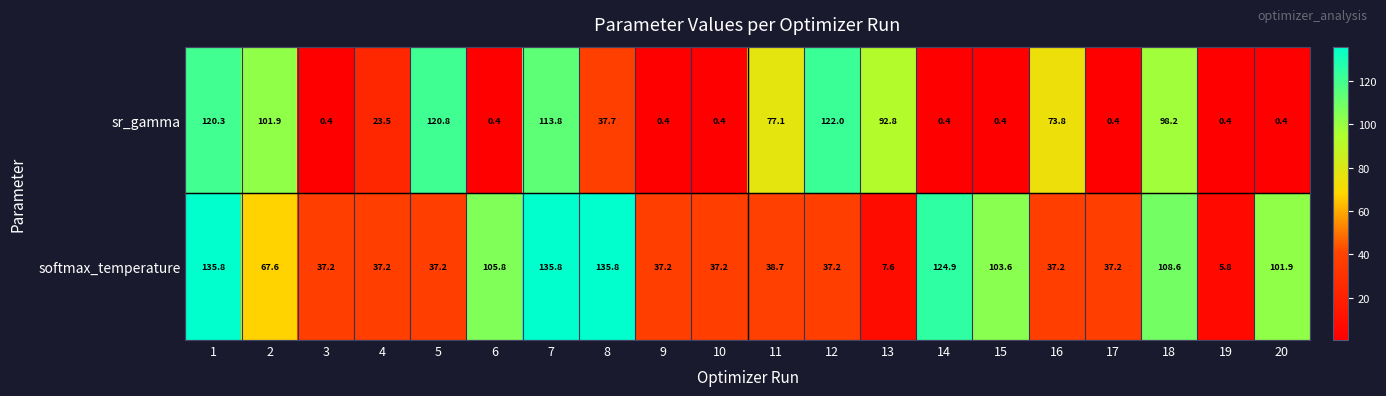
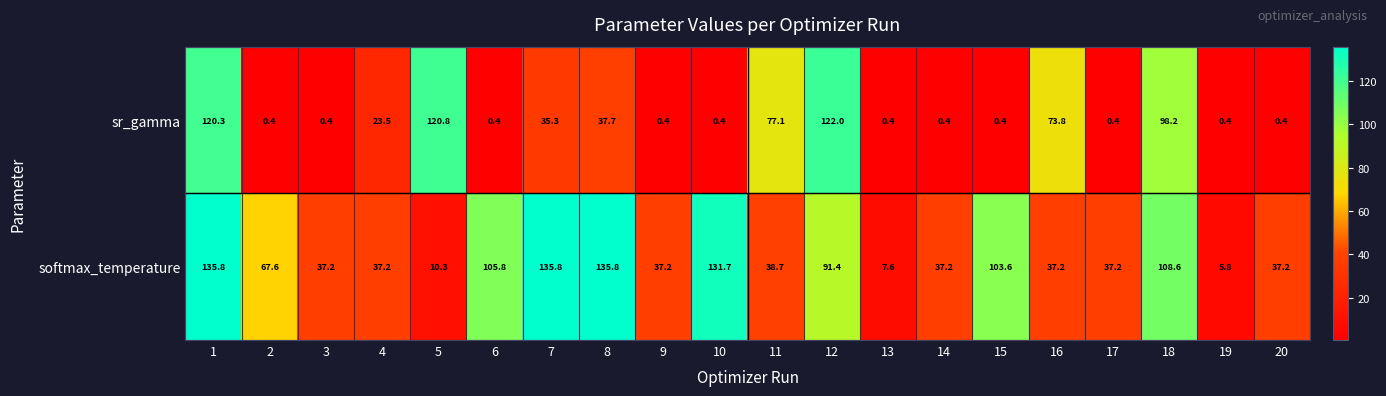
  {
    "sr_gamma": {
      "1": 120.3,
-     "2": 101.9,
+     "2": 0.4,
      "3": 0.4,
      "4": 23.5,
      "5": 120.8,
      "6": 0.4,
-     "7": 113.8,
+     "7": 35.3,
      "8": 37.7,
      "9": 0.4,
      "10": 0.4,
      "11": 77.1,
      "12": 122.0,
-     "13": 92.8,
+     "13": 0.4,
      "14": 0.4,
      "15": 0.4,
      "16": 73.8,
      "17": 0.4,
      "18": 98.2,
      "19": 0.4,
      "20": 0.4
    },
    "softmax_temperature": {
      "1": 135.8,
      "2": 67.6,
      "3": 37.2,
      "4": 37.2,
-     "5": 37.2,
+     "5": 10.3,
      "6": 105.8,
      "7": 135.8,
      "8": 135.8,
      "9": 37.2,
-     "10": 37.2,
+     "10": 131.7,
      "11": 38.7,
-     "12": 37.2,
+     "12": 91.4,
      "13": 7.6,
-     "14": 124.9,
+     "14": 37.2,
      "15": 103.6,
      "16": 37.2,
      "17": 37.2,
      "18": 108.6,
      "19": 5.8,
-     "20": 101.9
+     "20": 37.2
    }
  }
